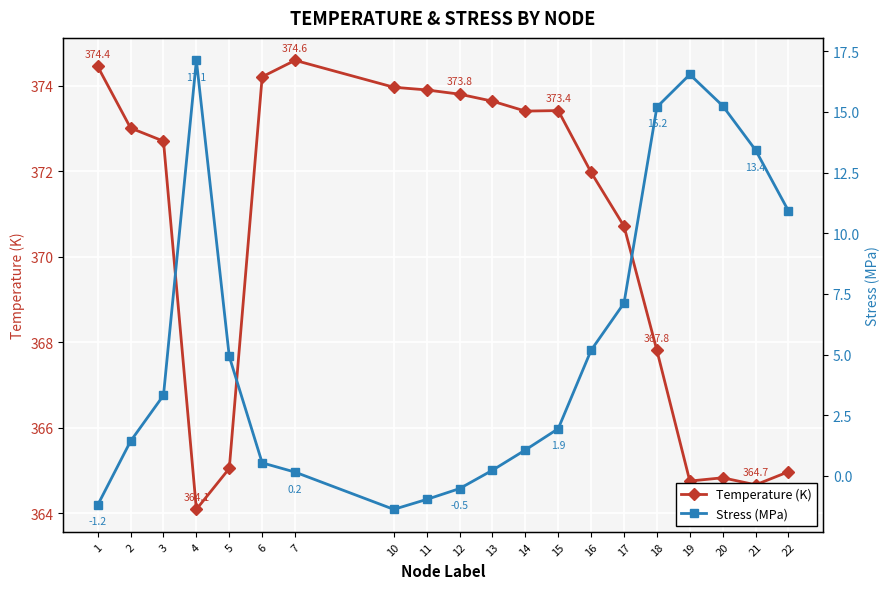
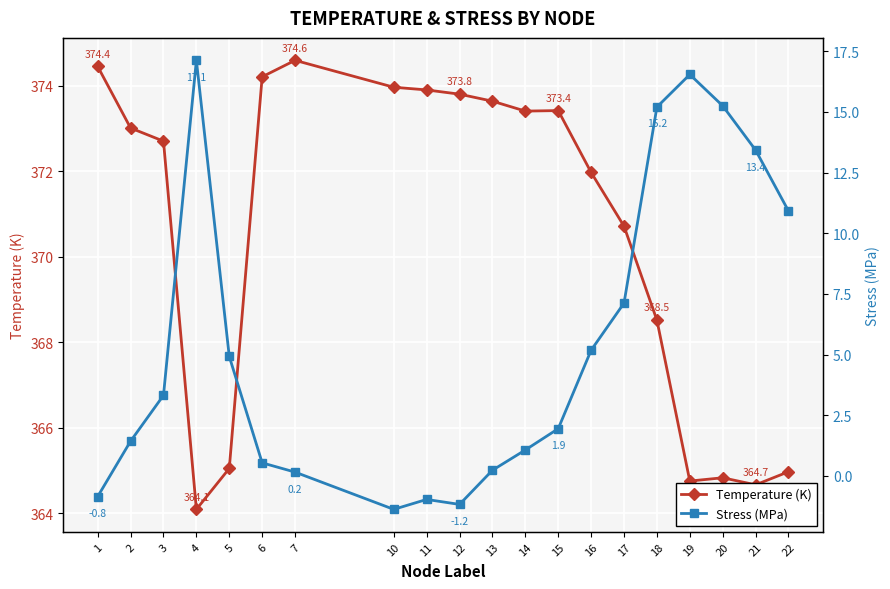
  {
    "Temperature (K)": {
      "1": 374.4,
      "4": 364.1,
      "7": 374.6,
      "12": 373.8,
      "15": 373.4,
-     "18": 367.8
+     "18": 368.5
    },
    "Stress (MPa)": {
-     "1": -1.2,
+     "1": -0.8,
      "4": 17.1,
      "7": 0.2,
-     "12": -0.5,
+     "12": -1.2,
      "15": 1.9,
      "18": 15.2,
      "21": 13.4
    }
  }
